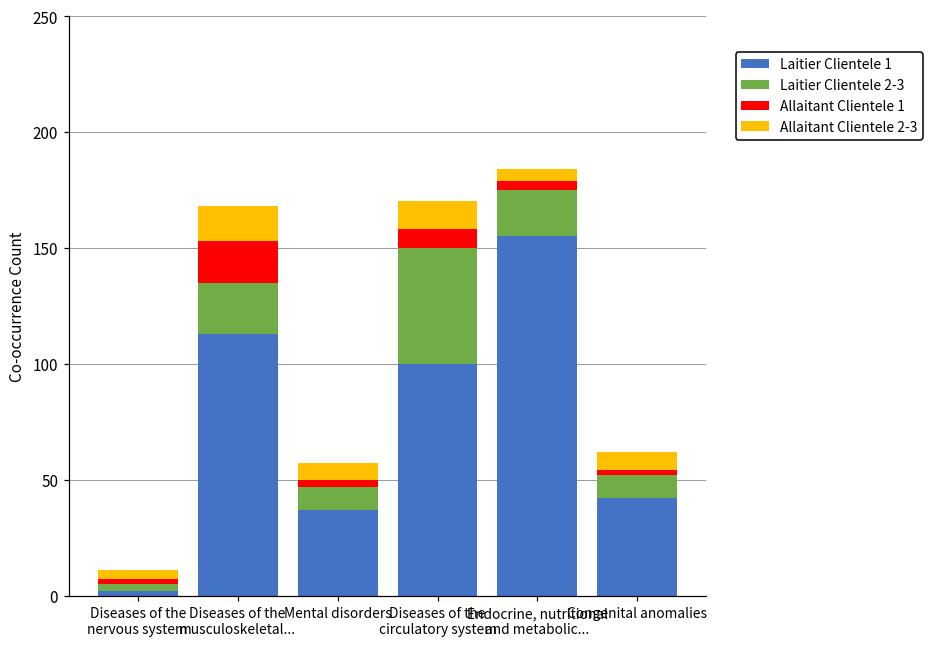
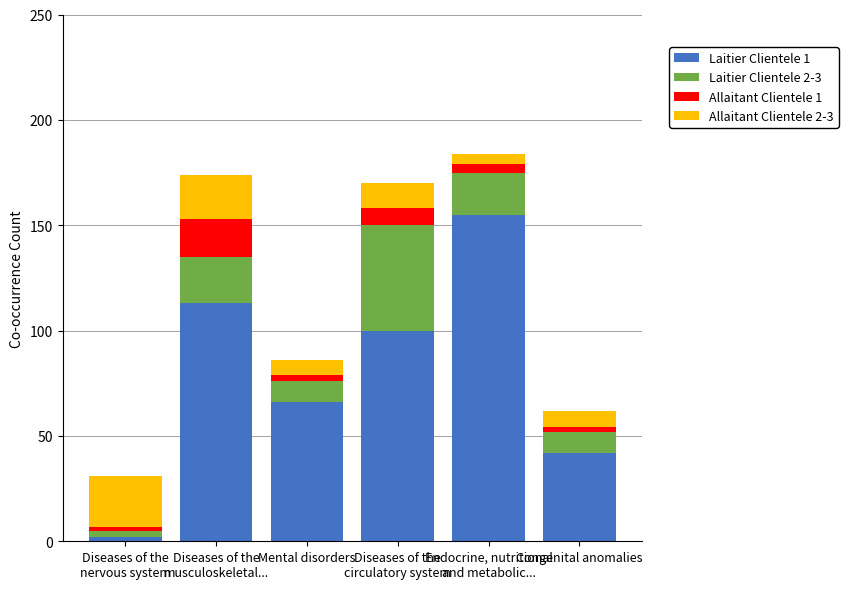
  {
    "Laitier Clientele 1": {
      "Diseases of the nervous system": 2,
      "Diseases of the musculoskeletal...": 113,
-     "Mental disorders": 37
+     "Mental disorders": 66
    },
    "Laitier Clientele 2-3": {
      "Diseases of the nervous system": 3,
      "Diseases of the musculoskeletal...": 22,
      "Mental disorders": 10
    },
    "Allaitant Clientele 1": {
      "Diseases of the nervous system": 2,
      "Diseases of the musculoskeletal...": 18,
      "Mental disorders": 3
    },
    "Allaitant Clientele 2-3": {
-     "Diseases of the nervous system": 4,
-     "Diseases of the musculoskeletal...": 15,
+     "Diseases of the nervous system": 24,
+     "Diseases of the musculoskeletal...": 21,
      "Mental disorders": 7
    }
  }
